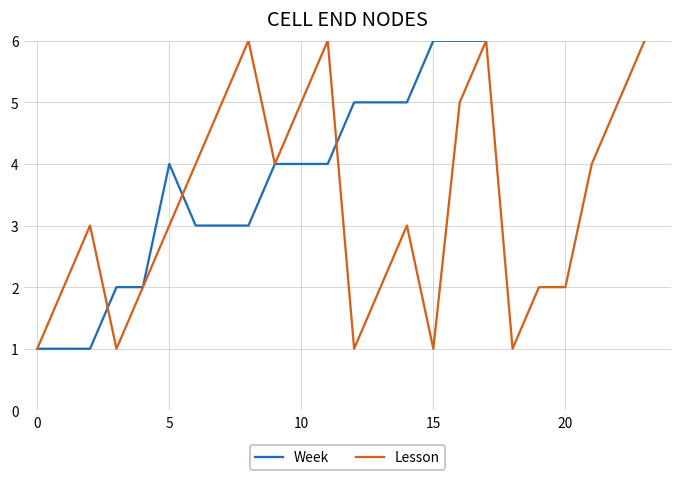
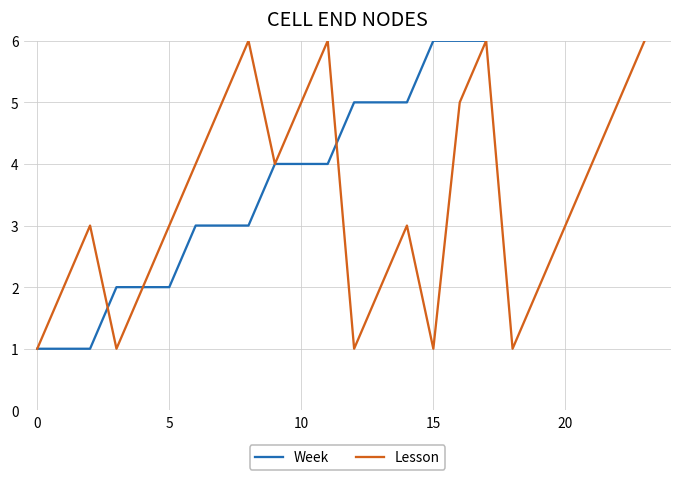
  {
    "Week": {
-     "5": 4,
+     "5": 2,
      "10": 4,
      "15": 6
    },
    "Lesson": {
      "5": 3,
      "10": 5,
      "15": 1,
-     "20": 2
+     "20": 3
    }
  }
